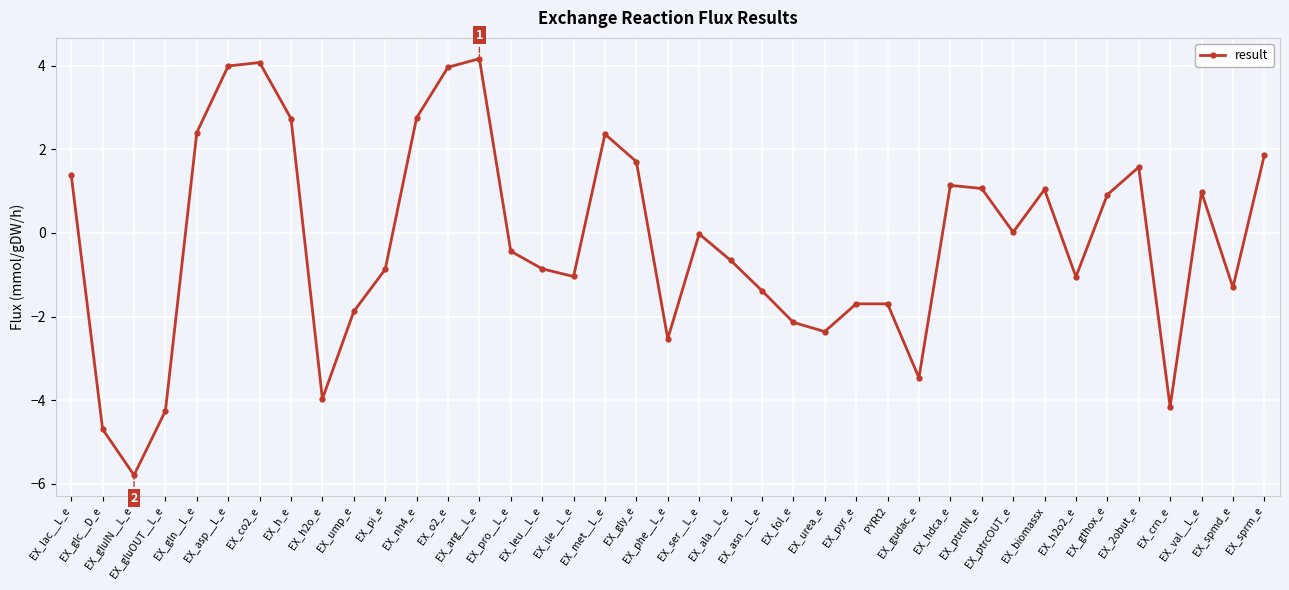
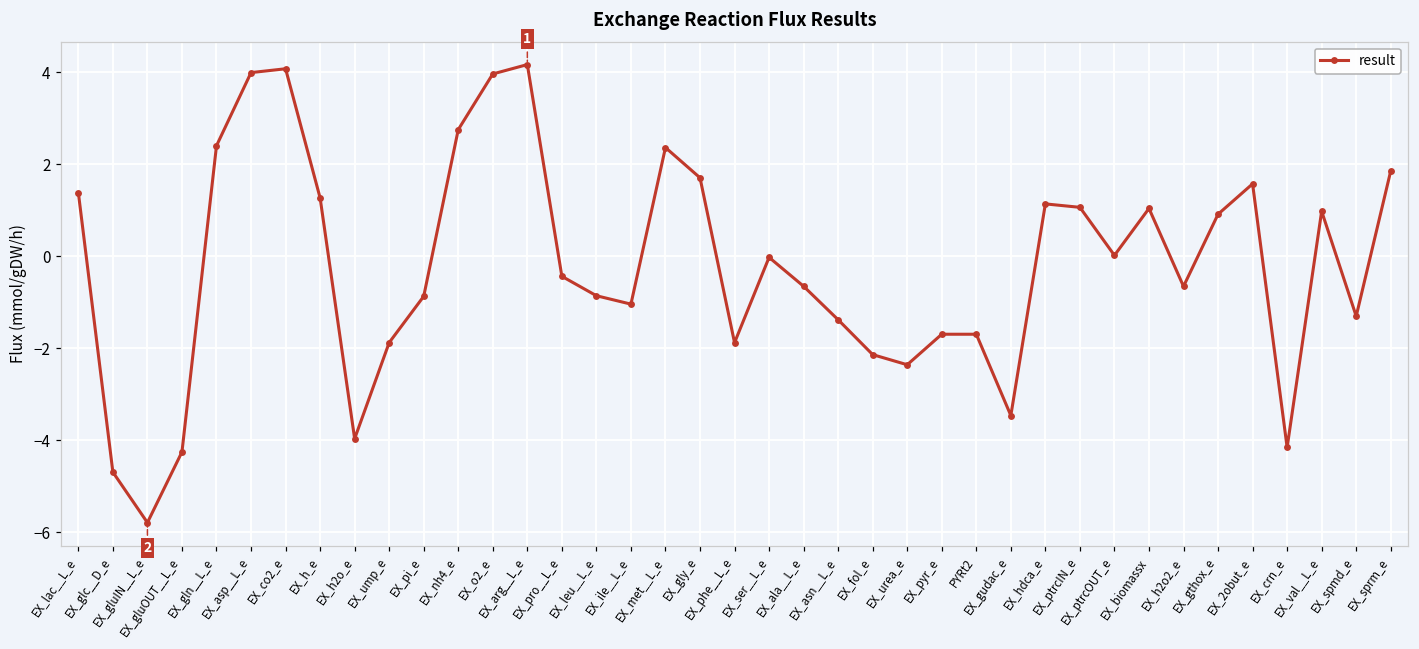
  {
    "EX_lac__L_e": 1.4,
    "EX_glc__D_e": -4.7,
    "EX_gluOUT__L_e": -4.3,
    "EX_gln__L_e": 2.4,
    "EX_asp__L_e": 4.0,
    "EX_co2_e": 4.1,
-   "EX_h_e": 2.7,
+   "EX_h_e": 1.3,
    "EX_h2o_e": -4.0,
    "EX_ump_e": -1.9,
    "EX_pi_e": -0.9,
    "EX_nh4_e": 2.8,
    "EX_o2_e": 4.0,
    "EX_pro__L_e": -0.4,
    "EX_leu__L_e": -0.9,
    "EX_ile__L_e": -1.0,
    "EX_met__L_e": 2.4,
    "EX_gly_e": 1.7,
-   "EX_phe__L_e": -2.5,
+   "EX_phe__L_e": -1.9,
    "EX_ser__L_e": 0.0,
    "EX_ala__L_e": -0.7,
    "EX_asn__L_e": -1.4,
    "EX_fol_e": -2.1,
    "EX_urea_e": -2.4,
    "EX_pyr_e": -1.7,
    "PYRt2": -1.7,
    "EX_gudac_e": -3.5,
    "EX_hdca_e": 1.1,
    "EX_ptrcIN_e": 1.1,
    "EX_ptrcOUT_e": 0.0,
    "EX_biomassx": 1.0,
-   "EX_h2o2_e": -1.0,
+   "EX_h2o2_e": -0.7,
    "EX_gthox_e": 0.9,
    "EX_2obut_e": 1.6,
    "EX_crn_e": -4.2,
    "EX_val__L_e": 1.0,
    "EX_spmd_e": -1.3,
    "EX_sprm_e": 1.9
  }
